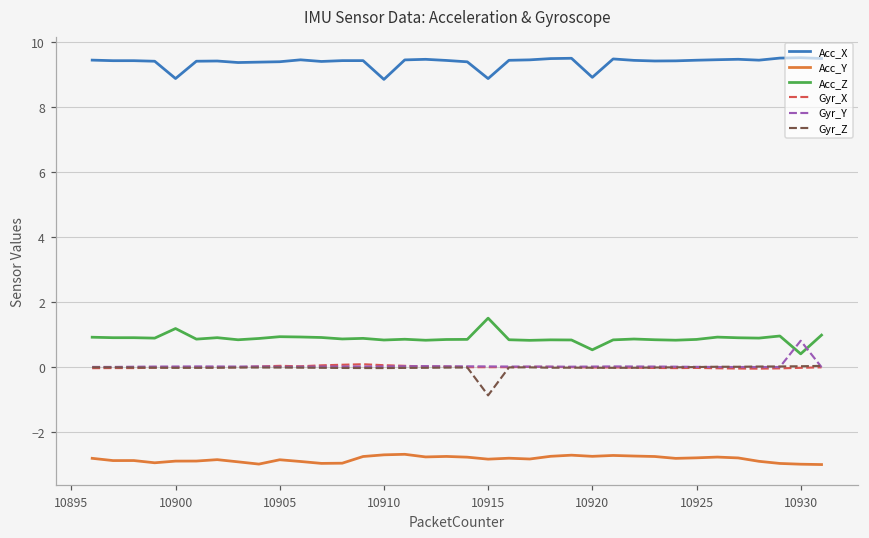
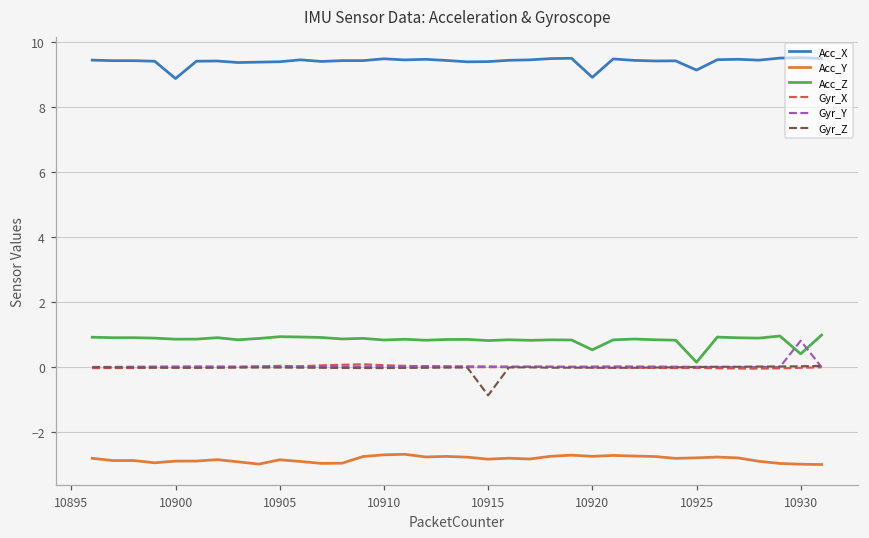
  {
    "Acc_X": {
      "10900": 8.9,
      "10905": 9.4,
-     "10910": 8.9,
-     "10915": 8.9,
+     "10910": 9.5,
+     "10915": 9.4,
      "10920": 8.9,
-     "10925": 9.4
+     "10925": 9.1
    },
    "Acc_Z": {
-     "10900": 1.2,
+     "10900": 0.9,
      "10905": 0.9,
      "10910": 0.8,
-     "10915": 1.5,
+     "10915": 0.8,
      "10920": 0.5,
-     "10925": 0.9,
+     "10925": 0.1,
      "10930": 0.4
    },
    "Gyr_Y": {
      "10930": 0.8
    },
    "Gyr_Z": {
      "10915": -0.9
    }
  }
